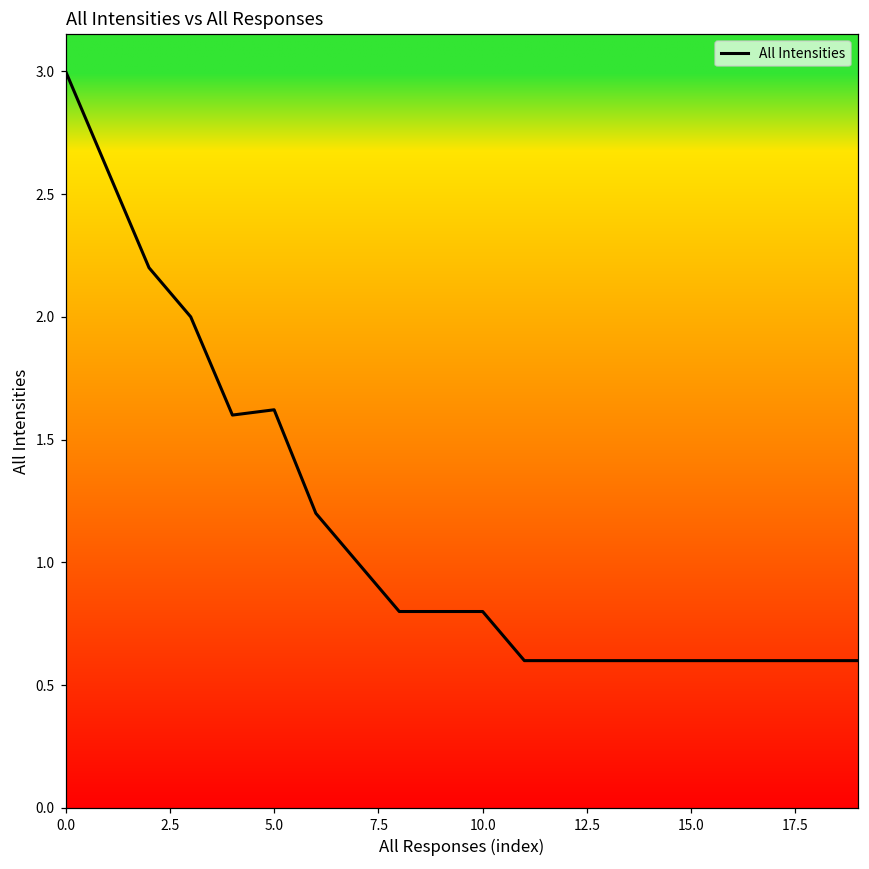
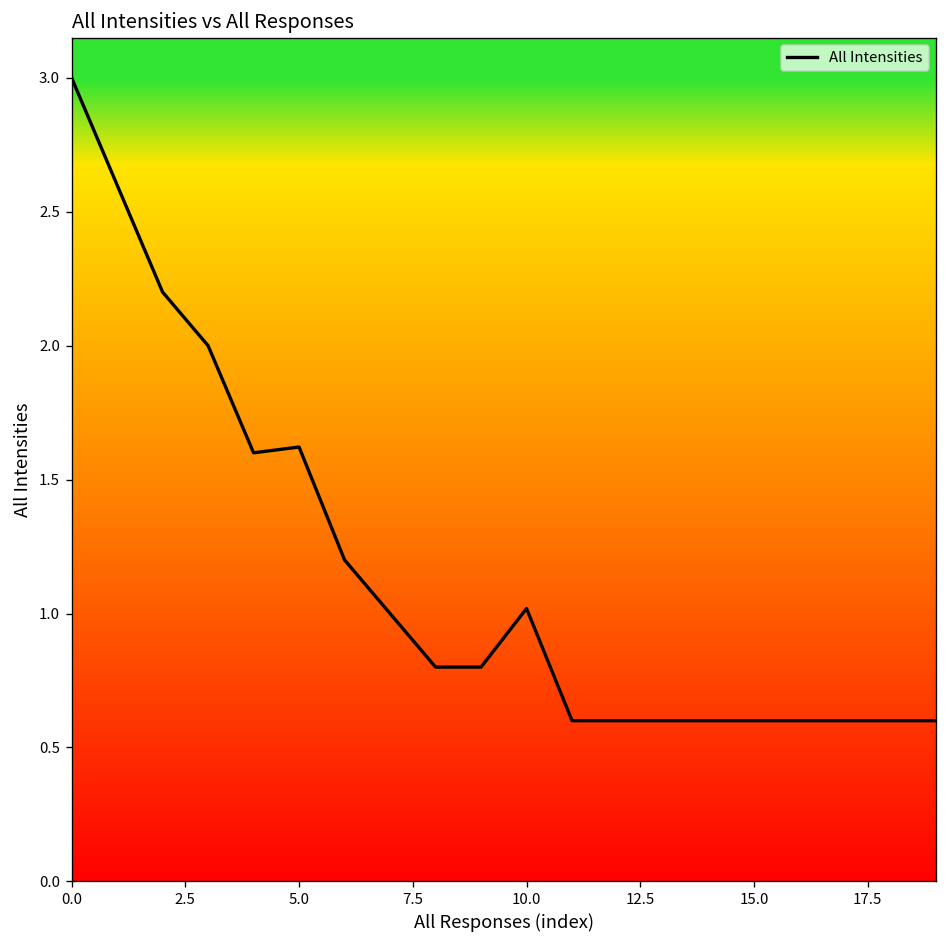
  {
    "0.0": 3.00,
    "5.0": 1.62,
-   "10.0": 0.80,
+   "10.0": 1.02,
    "15.0": 0.60
  }
